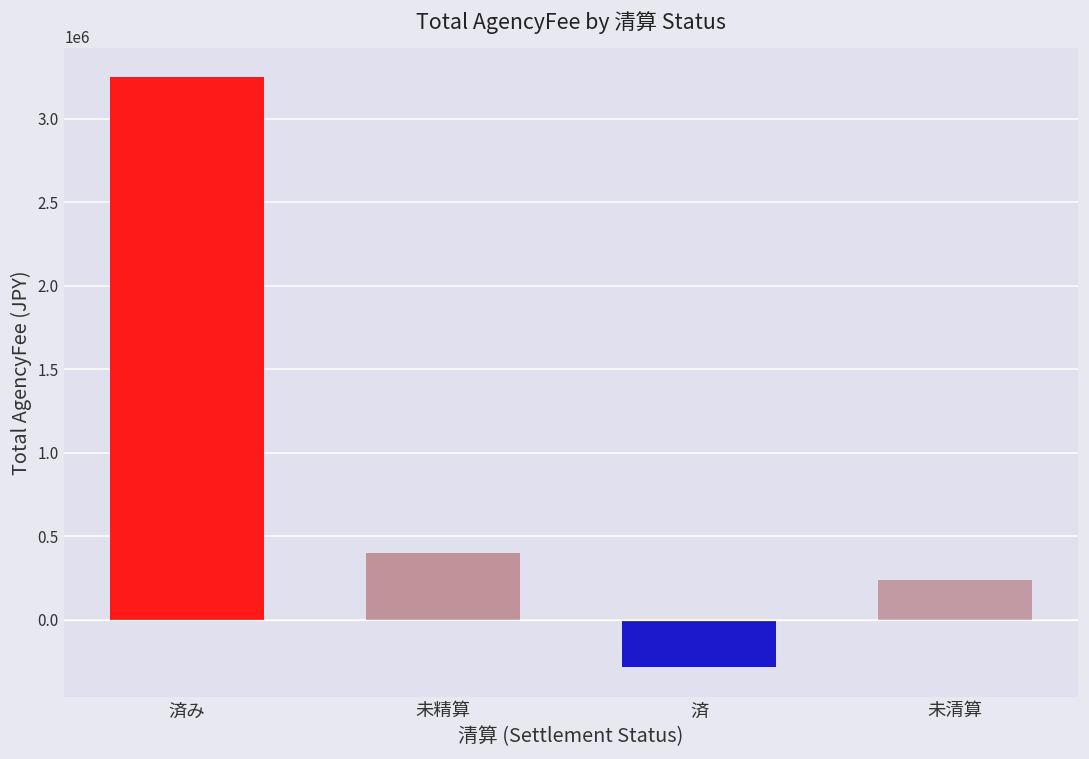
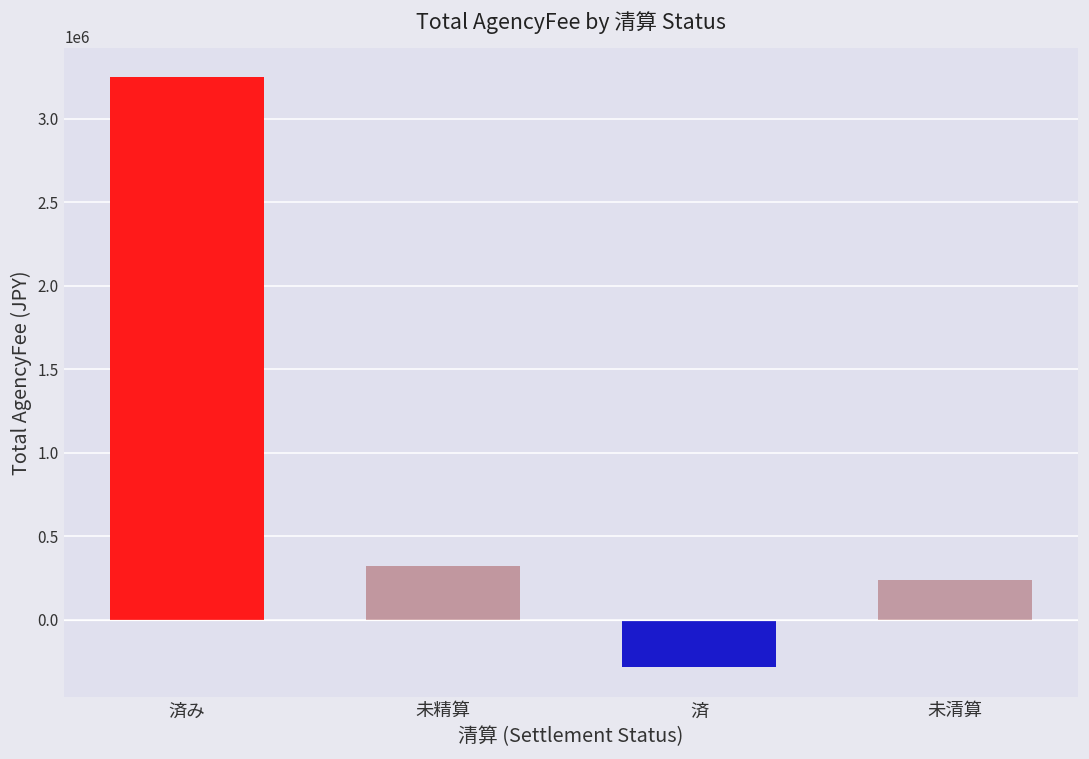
  {
    "済み": 3250000,
-   "未精算": 400000,
+   "未精算": 330000,
    "済": -290000,
    "未清算": 240000
  }
